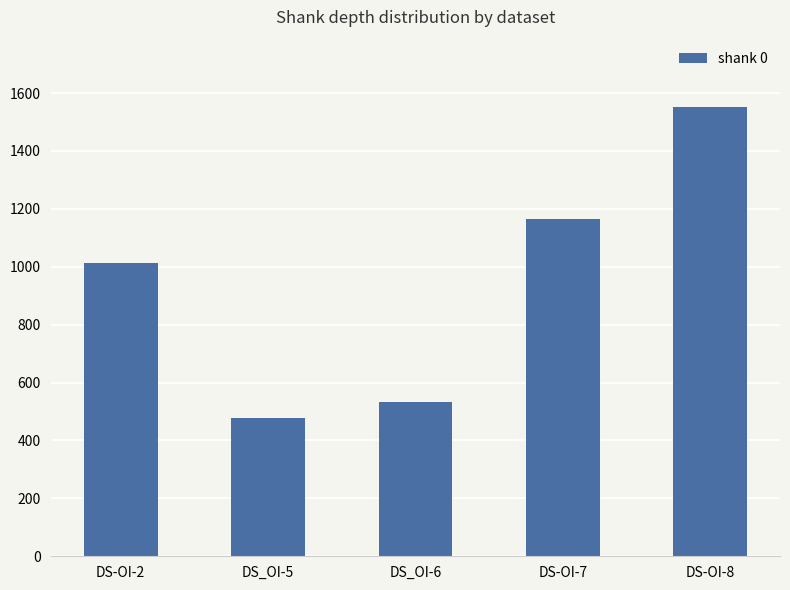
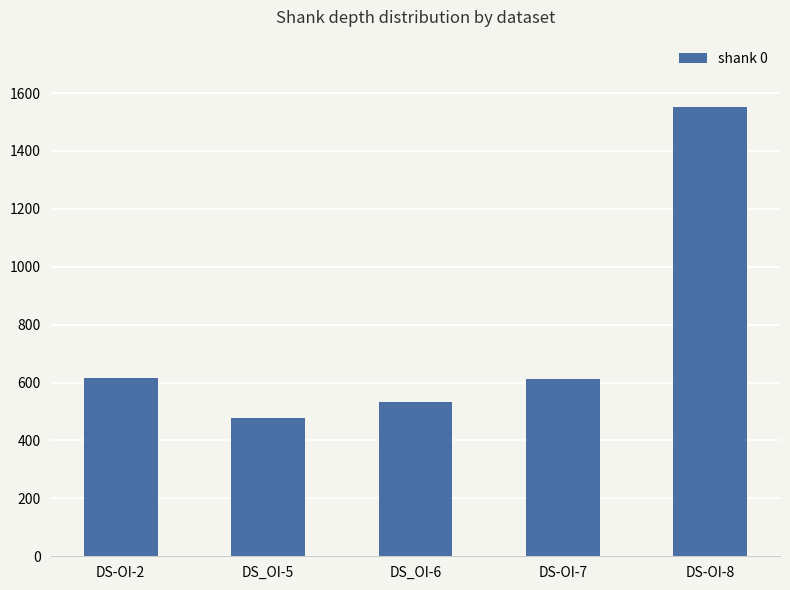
  {
-   "DS-OI-2": 1010,
+   "DS-OI-2": 620,
    "DS_OI-5": 480,
    "DS_OI-6": 530,
-   "DS-OI-7": 1170,
+   "DS-OI-7": 610,
    "DS-OI-8": 1550
  }
